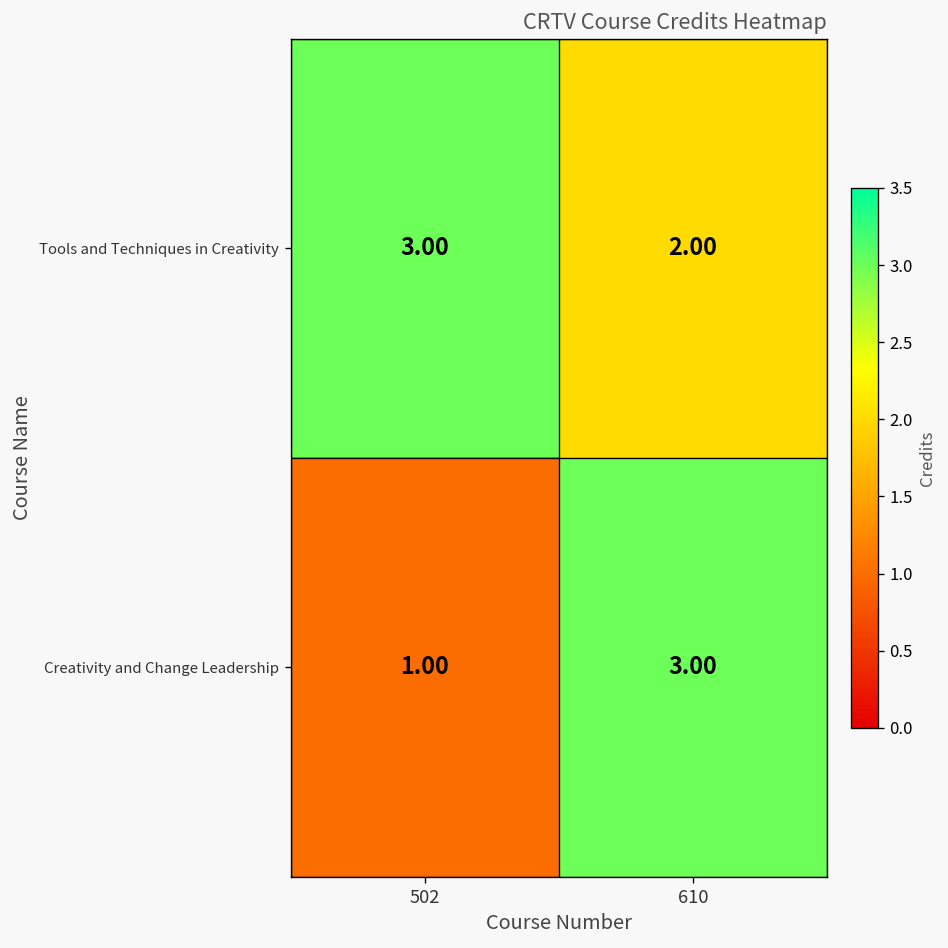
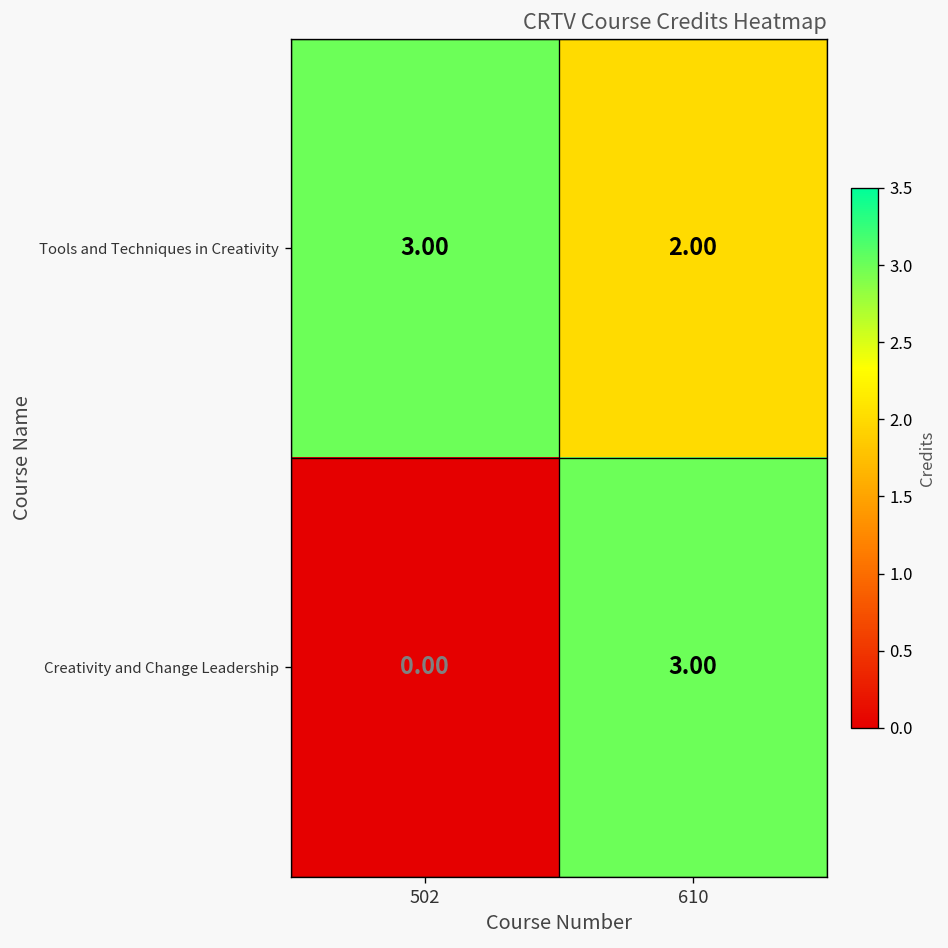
  {
    "Tools and Techniques in Creativity": {
      "502": 3.00,
      "610": 2.00
    },
    "Creativity and Change Leadership": {
-     "502": 1.00,
+     "502": 0.00,
      "610": 3.00
    }
  }
